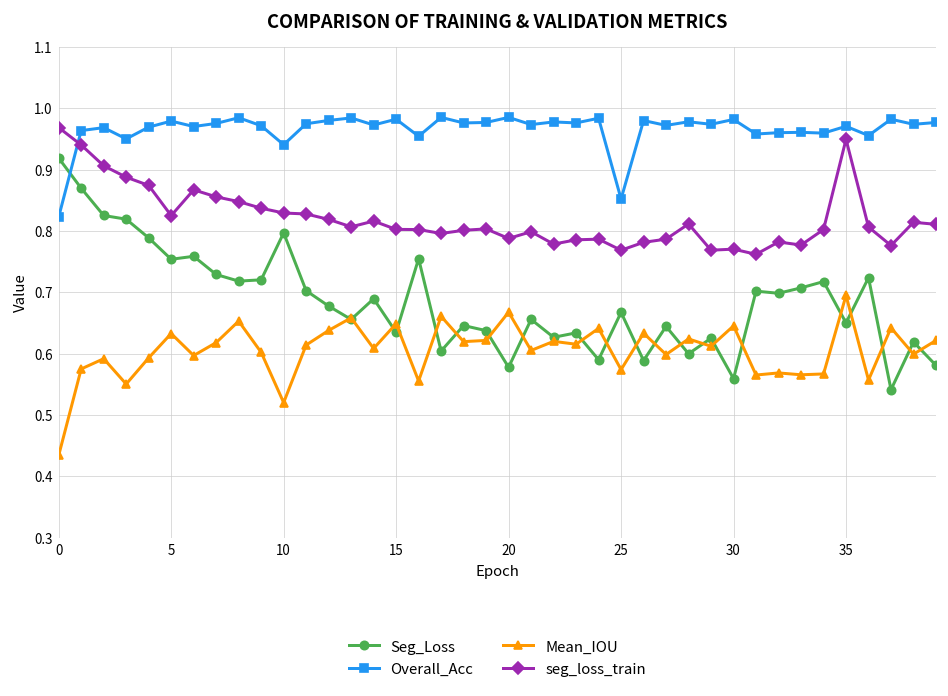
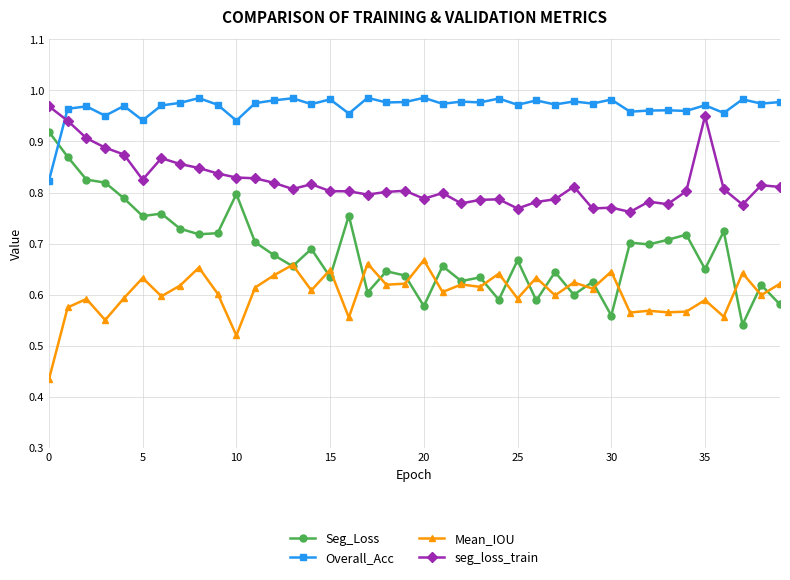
  {
    "Seg_Loss": {
      "0": 0.92,
      "5": 0.75,
      "10": 0.80,
      "15": 0.63,
      "20": 0.58,
      "25": 0.67,
      "30": 0.56,
      "35": 0.65
    },
    "Overall_Acc": {
      "0": 0.82,
-     "5": 0.98,
+     "5": 0.94,
      "10": 0.94,
      "15": 0.98,
      "20": 0.99,
-     "25": 0.85,
+     "25": 0.97,
      "30": 0.98,
      "35": 0.97
    },
    "Mean_IOU": {
      "0": 0.43,
      "5": 0.63,
      "10": 0.52,
      "15": 0.65,
      "20": 0.67,
-     "25": 0.57,
+     "25": 0.59,
      "30": 0.65,
-     "35": 0.69
+     "35": 0.59
    },
    "seg_loss_train": {
      "0": 0.97,
      "5": 0.83,
      "10": 0.83,
      "15": 0.80,
      "20": 0.79,
      "25": 0.77,
      "30": 0.77,
      "35": 0.95
    }
  }
